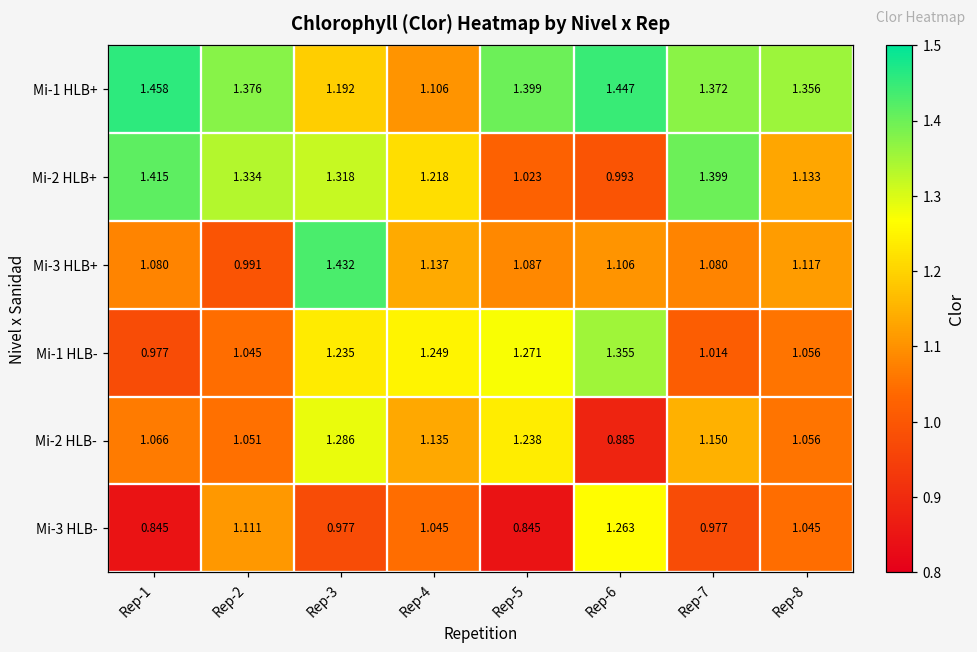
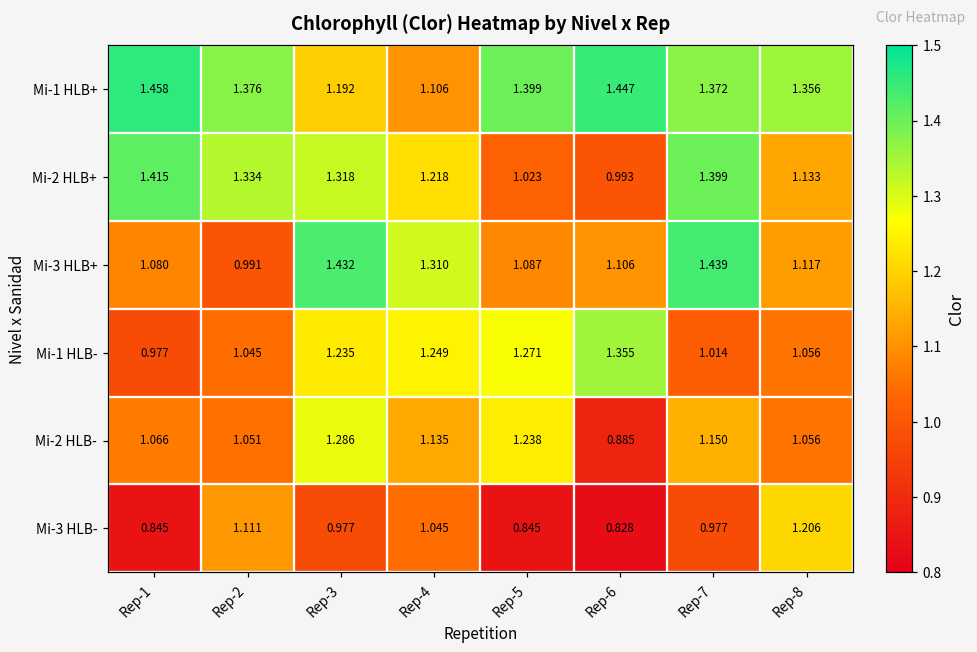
  {
    "Mi-1 HLB+": {
      "Rep-1": 1.458,
      "Rep-2": 1.376,
      "Rep-3": 1.192,
      "Rep-4": 1.106,
      "Rep-5": 1.399,
      "Rep-6": 1.447,
      "Rep-7": 1.372,
      "Rep-8": 1.356
    },
    "Mi-2 HLB+": {
      "Rep-1": 1.415,
      "Rep-2": 1.334,
      "Rep-3": 1.318,
      "Rep-4": 1.218,
      "Rep-5": 1.023,
      "Rep-6": 0.993,
      "Rep-7": 1.399,
      "Rep-8": 1.133
    },
    "Mi-3 HLB+": {
      "Rep-1": 1.080,
      "Rep-2": 0.991,
      "Rep-3": 1.432,
-     "Rep-4": 1.137,
+     "Rep-4": 1.310,
      "Rep-5": 1.087,
      "Rep-6": 1.106,
-     "Rep-7": 1.080,
+     "Rep-7": 1.439,
      "Rep-8": 1.117
    },
    "Mi-1 HLB-": {
      "Rep-1": 0.977,
      "Rep-2": 1.045,
      "Rep-3": 1.235,
      "Rep-4": 1.249,
      "Rep-5": 1.271,
      "Rep-6": 1.355,
      "Rep-7": 1.014,
      "Rep-8": 1.056
    },
    "Mi-2 HLB-": {
      "Rep-1": 1.066,
      "Rep-2": 1.051,
      "Rep-3": 1.286,
      "Rep-4": 1.135,
      "Rep-5": 1.238,
      "Rep-6": 0.885,
      "Rep-7": 1.150,
      "Rep-8": 1.056
    },
    "Mi-3 HLB-": {
      "Rep-1": 0.845,
      "Rep-2": 1.111,
      "Rep-3": 0.977,
      "Rep-4": 1.045,
      "Rep-5": 0.845,
-     "Rep-6": 1.263,
+     "Rep-6": 0.828,
      "Rep-7": 0.977,
-     "Rep-8": 1.045
+     "Rep-8": 1.206
    }
  }
